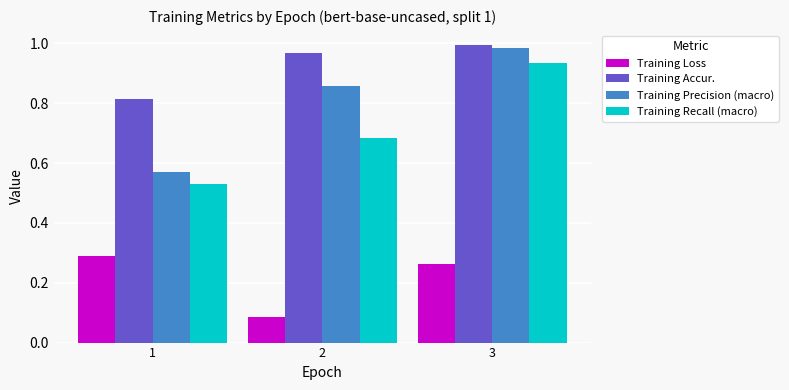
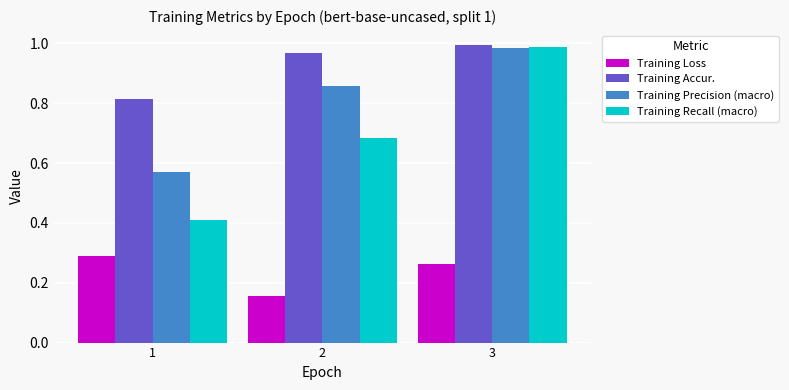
  {
    "Training Loss": {
      "1": 0.29,
-     "2": 0.09,
+     "2": 0.16,
      "3": 0.26
    },
    "Training Accur.": {
      "1": 0.81,
      "2": 0.97,
      "3": 0.99
    },
    "Training Precision (macro)": {
      "1": 0.57,
      "2": 0.86,
      "3": 0.98
    },
    "Training Recall (macro)": {
-     "1": 0.53,
+     "1": 0.41,
      "2": 0.68,
-     "3": 0.93
+     "3": 0.99
    }
  }
